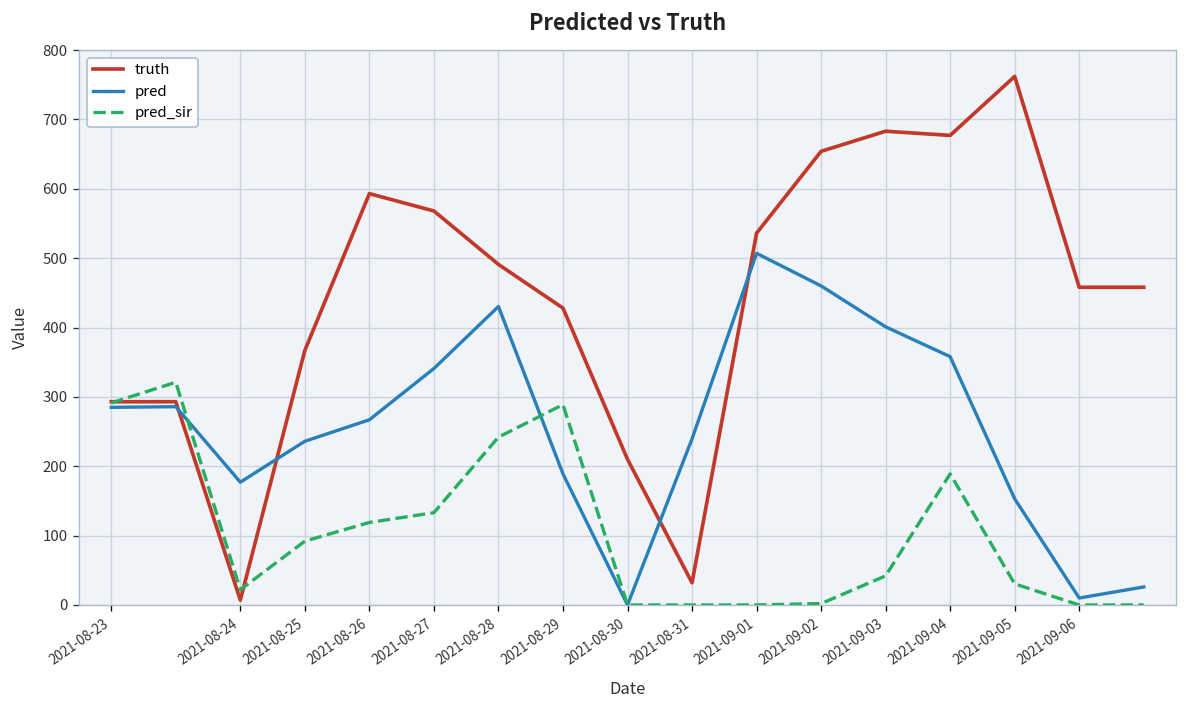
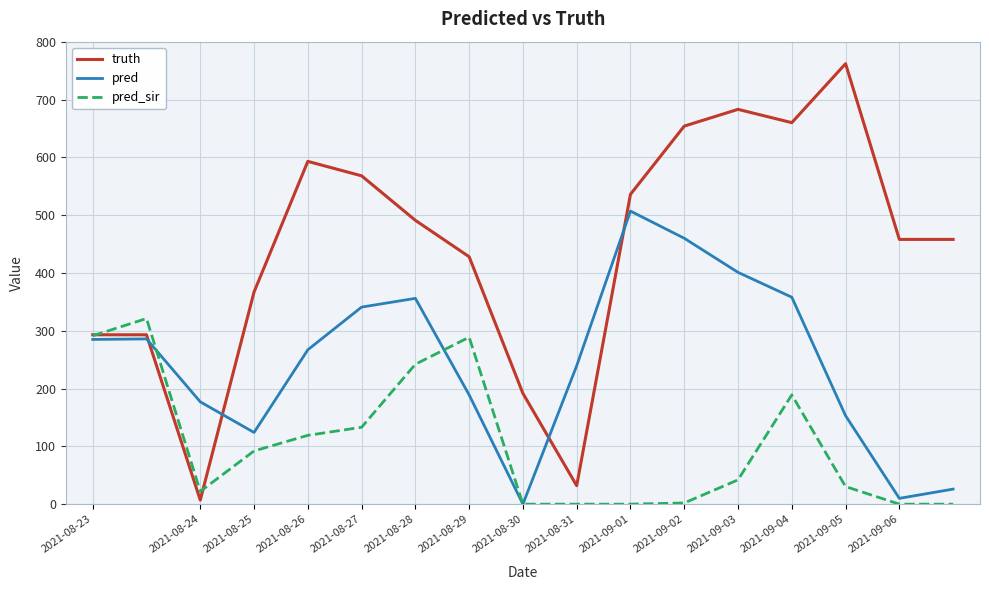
  {
    "truth": {
      "2021-08-24": 10,
      "2021-08-25": 370,
      "2021-08-26": 590,
      "2021-08-27": 570,
      "2021-08-28": 490,
      "2021-08-29": 430,
-     "2021-08-30": 210,
+     "2021-08-30": 190,
      "2021-08-31": 30,
      "2021-09-01": 540,
      "2021-09-02": 650,
      "2021-09-03": 680,
-     "2021-09-04": 680,
+     "2021-09-04": 660,
      "2021-09-05": 760
    },
    "pred": {
      "2021-08-24": 180,
-     "2021-08-25": 240,
+     "2021-08-25": 120,
      "2021-08-26": 270,
      "2021-08-27": 340,
-     "2021-08-28": 430,
+     "2021-08-28": 360,
      "2021-08-29": 190,
      "2021-08-31": 240,
      "2021-09-01": 510,
      "2021-09-02": 460,
      "2021-09-03": 400,
      "2021-09-04": 360,
      "2021-09-05": 150
    },
    "pred_sir": {
      "2021-08-24": 20,
      "2021-08-25": 90,
      "2021-08-26": 120,
      "2021-08-27": 130,
      "2021-08-28": 240,
      "2021-08-29": 290,
      "2021-08-31": 0,
      "2021-09-01": 0,
      "2021-09-02": 0,
      "2021-09-03": 40,
      "2021-09-04": 190,
      "2021-09-05": 30
    }
  }
